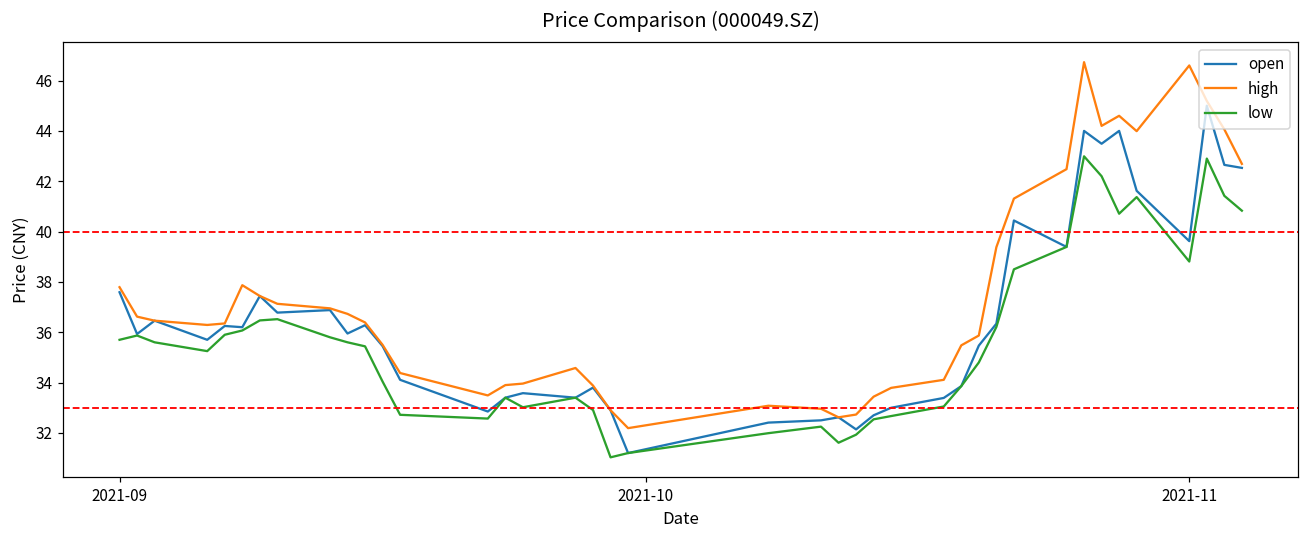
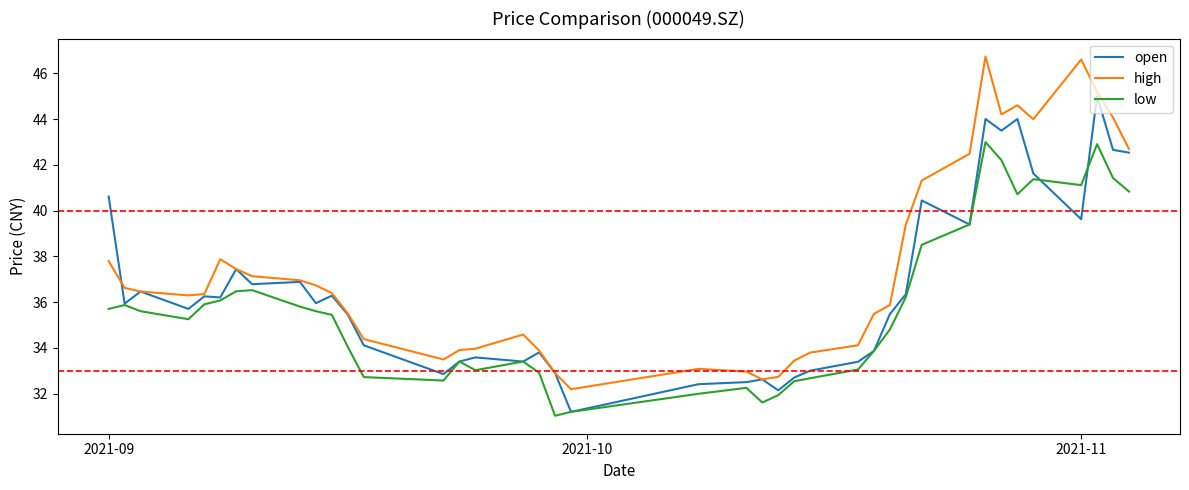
  {
    "open": {
-     "2021-09": 37.6,
+     "2021-09": 40.6,
      "2021-11": 39.6
    },
    "high": {
      "2021-09": 37.8,
      "2021-11": 46.6
    },
    "low": {
      "2021-09": 35.7,
-     "2021-11": 38.8
+     "2021-11": 41.1
    }
  }
